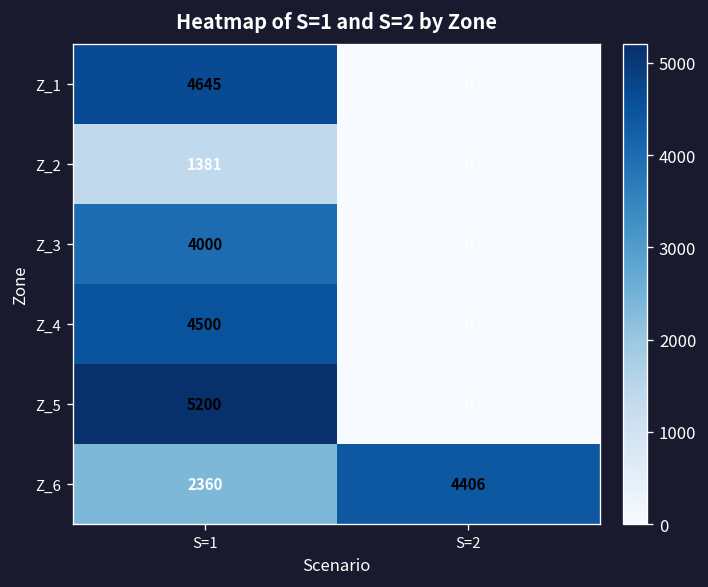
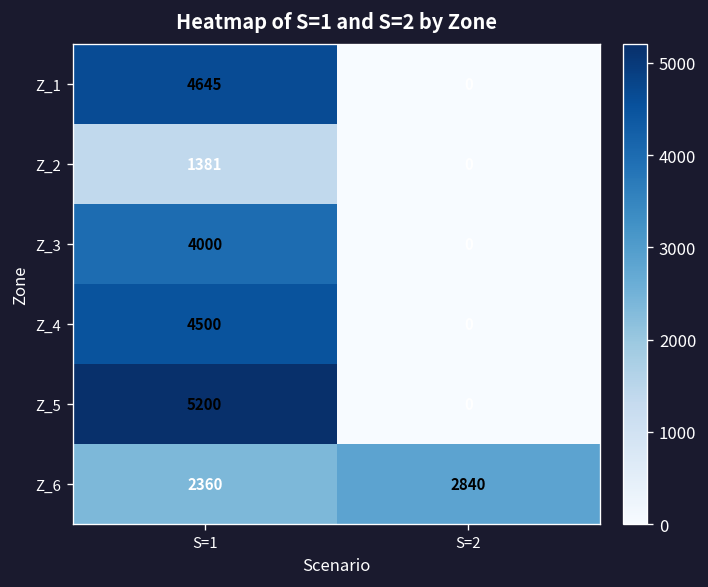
  {
    "Z_1": {
      "S=1": 4645
    },
    "Z_2": {
      "S=1": 1381
    },
    "Z_3": {
      "S=1": 4000
    },
    "Z_4": {
      "S=1": 4500
    },
    "Z_5": {
      "S=1": 5200
    },
    "Z_6": {
      "S=1": 2360,
-     "S=2": 4406
+     "S=2": 2840
    }
  }
